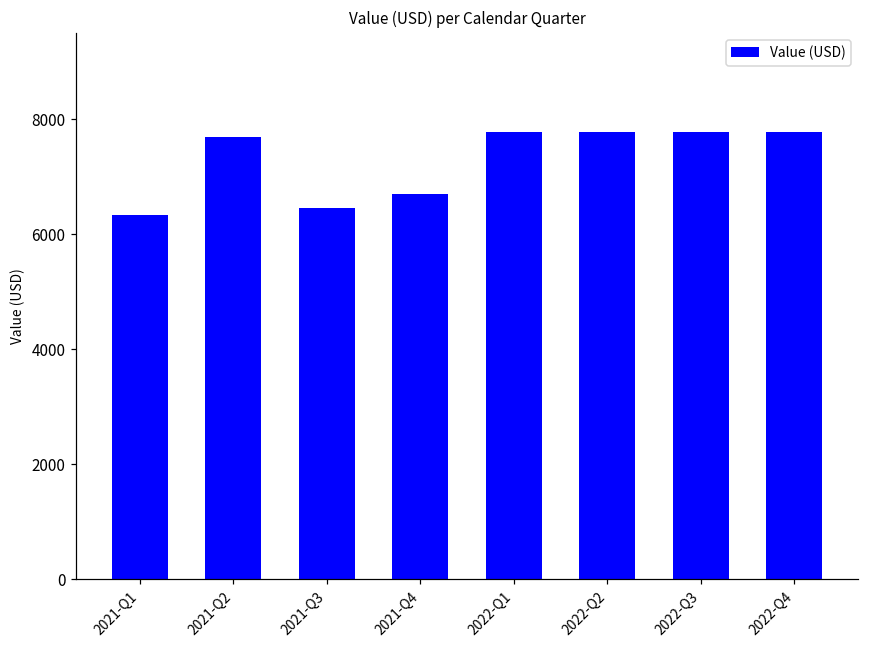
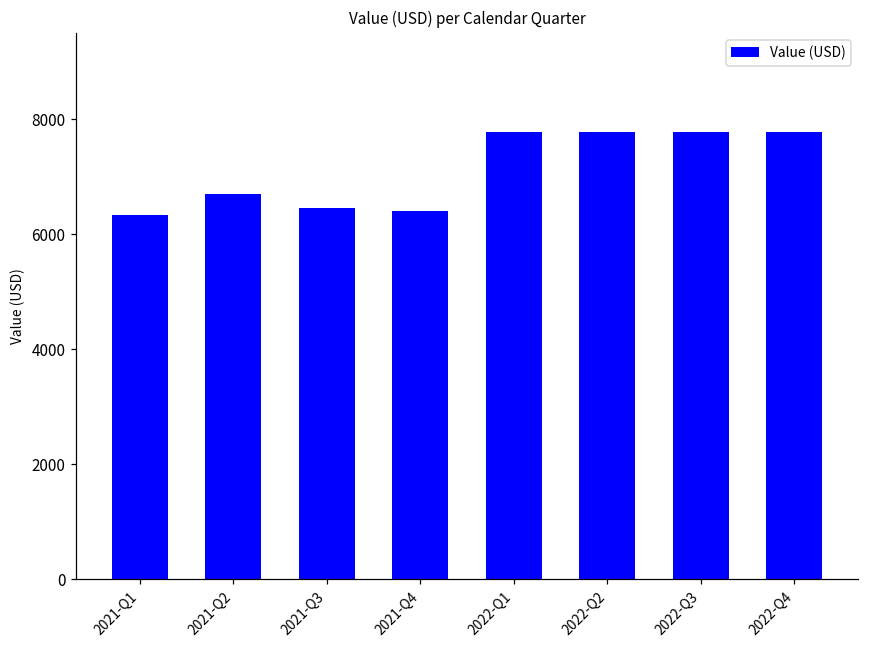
  {
    "2021-Q1": 6300,
-   "2021-Q2": 7700,
+   "2021-Q2": 6700,
    "2021-Q3": 6500,
-   "2021-Q4": 6700,
+   "2021-Q4": 6400,
    "2022-Q1": 7800,
    "2022-Q2": 7800,
    "2022-Q3": 7800,
    "2022-Q4": 7800
  }
